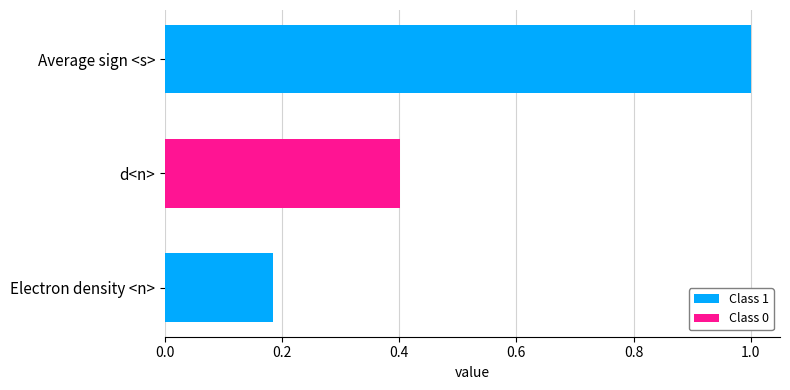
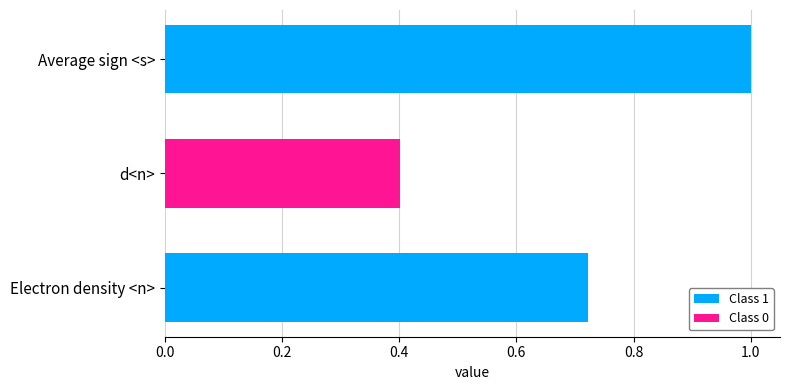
  {
    "Average sign <s>": 1.00,
    "d<n>": 0.40,
-   "Electron density <n>": 0.19
+   "Electron density <n>": 0.72
  }
